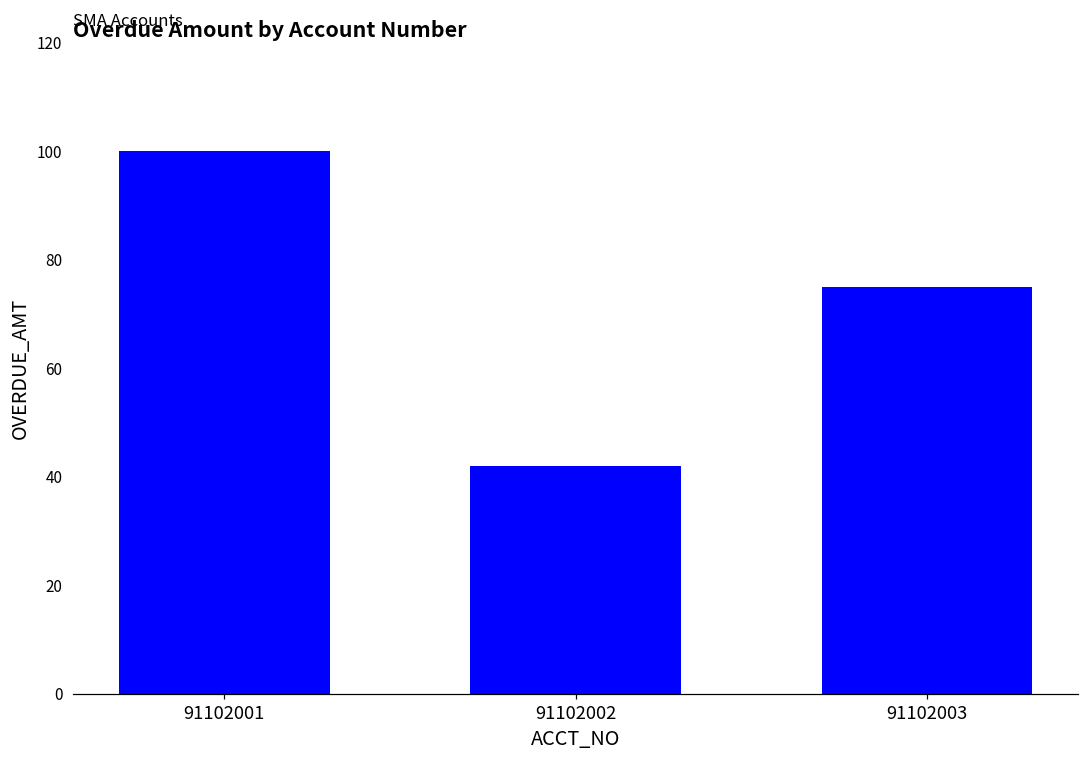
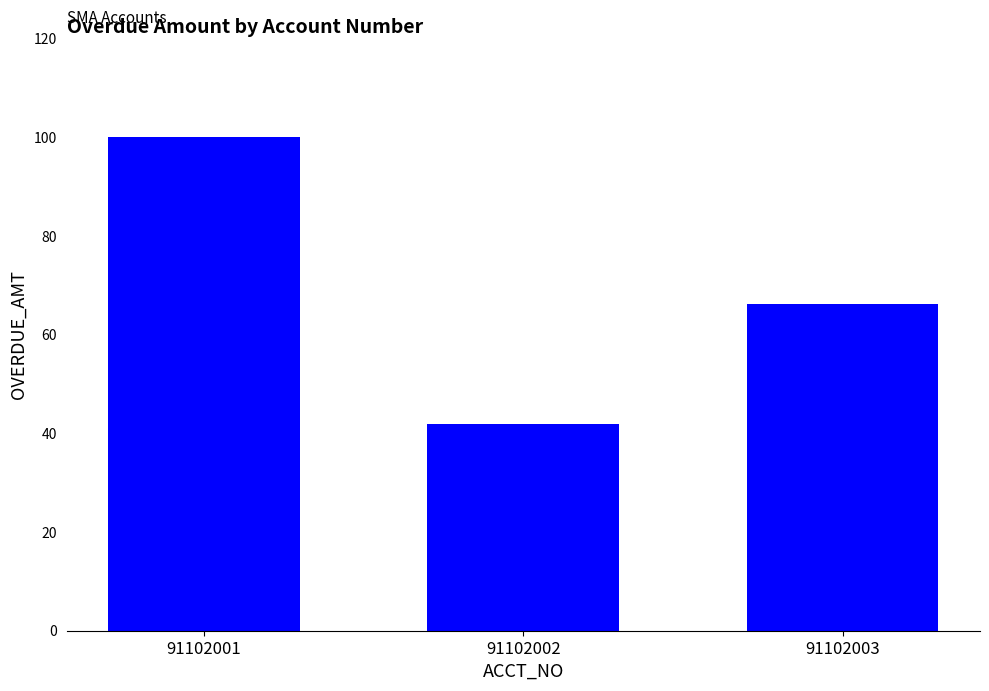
  {
    "91102001": 100,
    "91102002": 42,
-   "91102003": 75
+   "91102003": 66
  }
